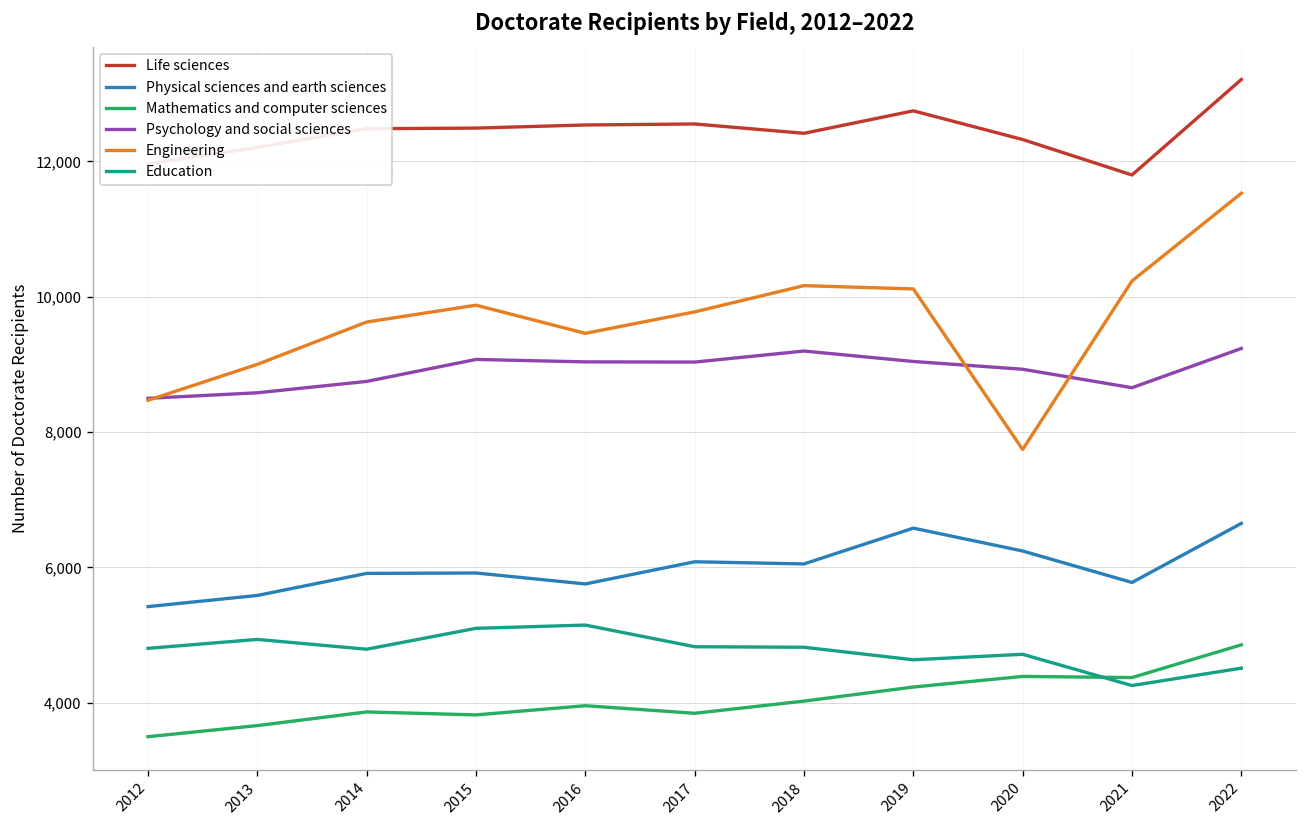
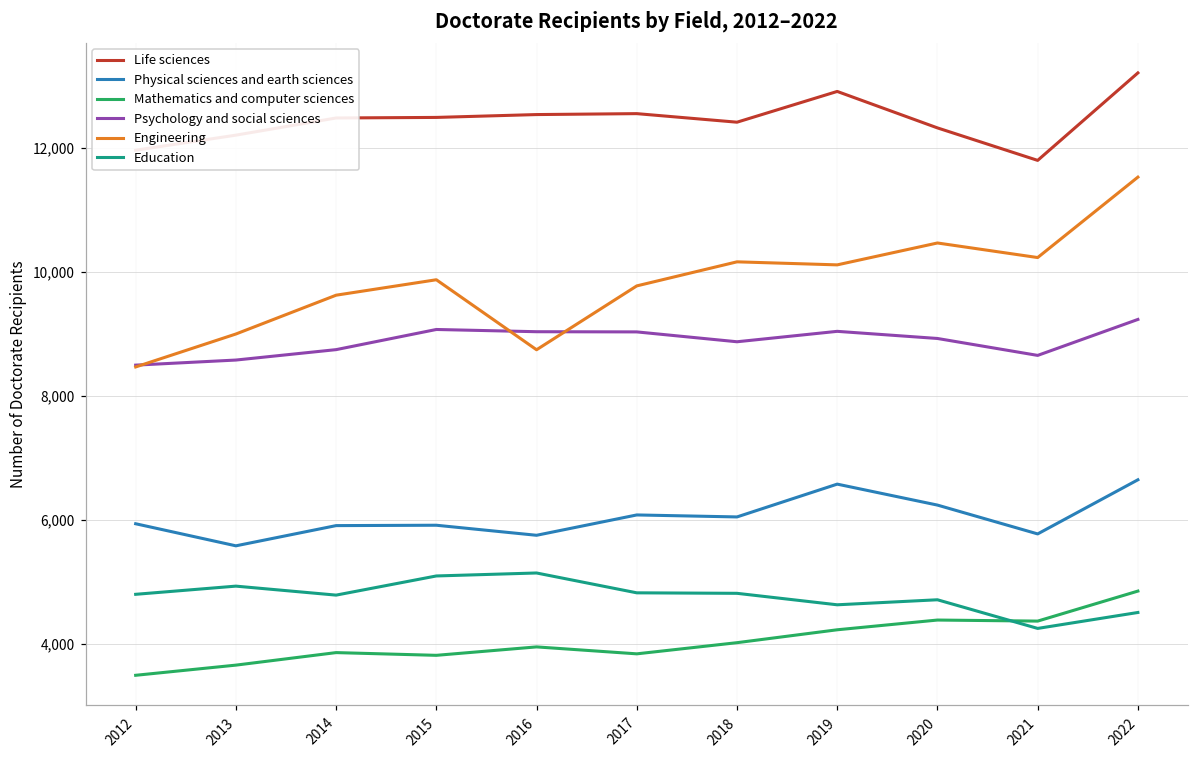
  {
    "Life sciences": {
      "2015": "12,500",
      "2016": "12,500",
      "2017": "12,600",
      "2018": "12,400",
-     "2019": "12,700",
+     "2019": "12,900",
      "2020": "12,300",
      "2021": "11,800",
      "2022": "13,200"
    },
    "Physical sciences and earth sciences": {
-     "2012": "5,400",
+     "2012": "5,900",
      "2013": "5,600",
      "2014": "5,900",
      "2015": "5,900",
      "2016": "5,800",
      "2017": "6,100",
      "2018": "6,100",
      "2019": "6,600",
      "2020": "6,200",
      "2021": "5,800",
      "2022": "6,600"
    },
    "Psychology and social sciences": {
      "2013": "8,600",
      "2014": "8,700",
      "2015": "9,100",
      "2016": "9,000",
      "2017": "9,000",
-     "2018": "9,200",
+     "2018": "8,900",
      "2019": "9,000",
      "2020": "8,900",
      "2021": "8,700",
      "2022": "9,200"
    },
    "Engineering": {
      "2013": "9,000",
      "2014": "9,600",
      "2015": "9,900",
-     "2016": "9,500",
+     "2016": "8,700",
      "2017": "9,800",
      "2018": "10,200",
      "2019": "10,100",
-     "2020": "7,700",
+     "2020": "10,500",
      "2021": "10,200",
      "2022": "11,500"
    }
  }
